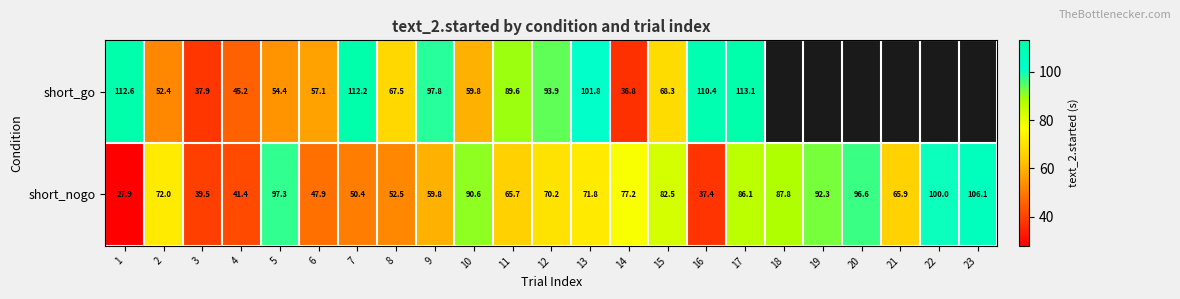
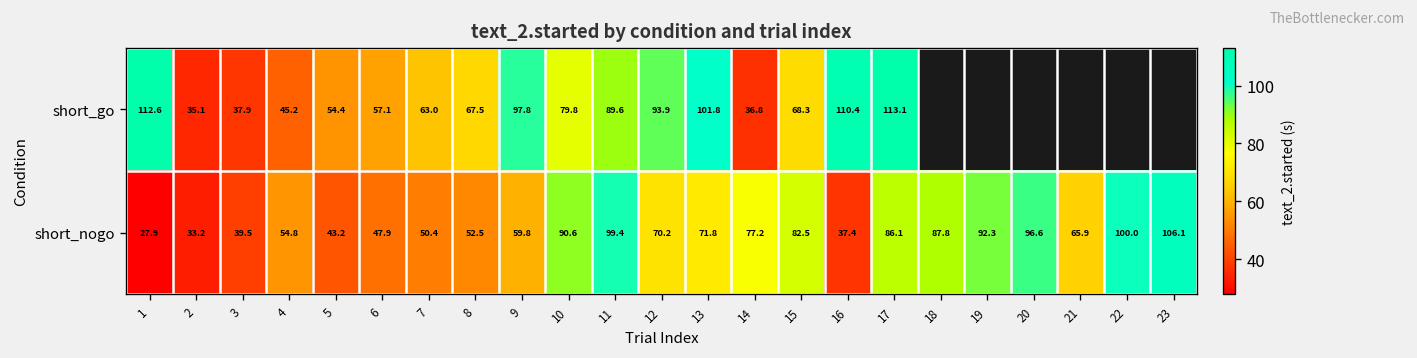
  {
    "short_go": {
      "1": 112.6,
-     "2": 52.4,
+     "2": 35.1,
      "3": 37.9,
      "4": 45.2,
      "5": 54.4,
      "6": 57.1,
-     "7": 112.2,
+     "7": 63.0,
      "8": 67.5,
      "9": 97.8,
-     "10": 59.8,
+     "10": 79.8,
      "11": 89.6,
      "12": 93.9,
      "13": 101.8,
      "14": 36.8,
      "15": 68.3,
      "16": 110.4,
      "17": 113.1
    },
    "short_nogo": {
      "1": 27.9,
-     "2": 72.0,
+     "2": 33.2,
      "3": 39.5,
-     "4": 41.4,
-     "5": 97.3,
+     "4": 54.8,
+     "5": 43.2,
      "6": 47.9,
      "7": 50.4,
      "8": 52.5,
      "9": 59.8,
      "10": 90.6,
-     "11": 65.7,
+     "11": 99.4,
      "12": 70.2,
      "13": 71.8,
      "14": 77.2,
      "15": 82.5,
      "16": 37.4,
      "17": 86.1,
      "18": 87.8,
      "19": 92.3,
      "20": 96.6,
      "21": 65.9,
      "22": 100.0,
      "23": 106.1
    }
  }
